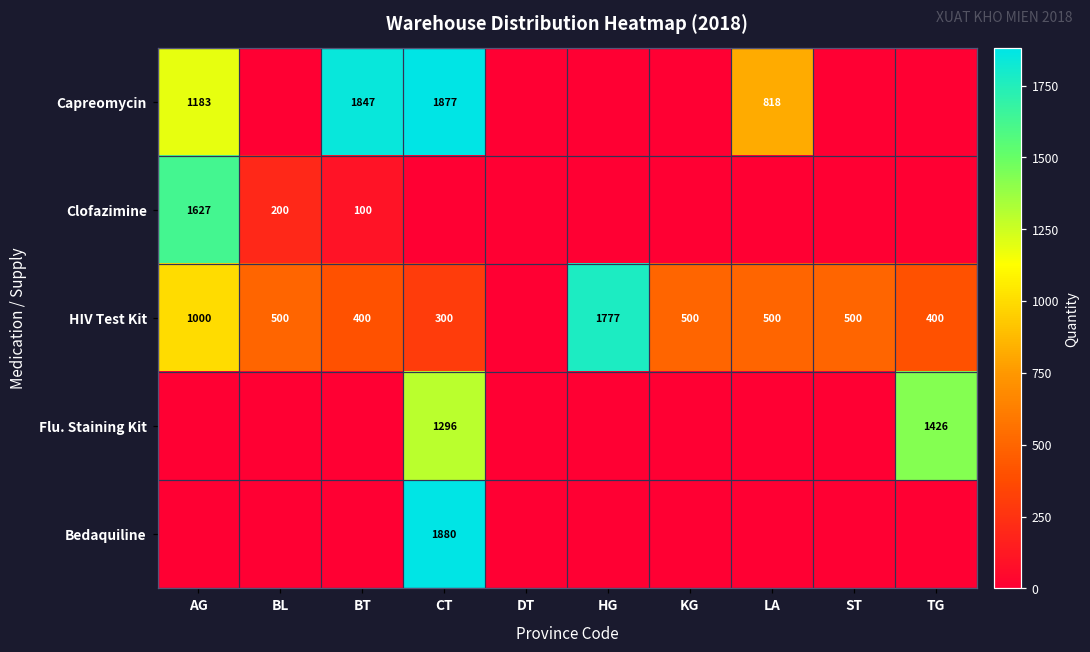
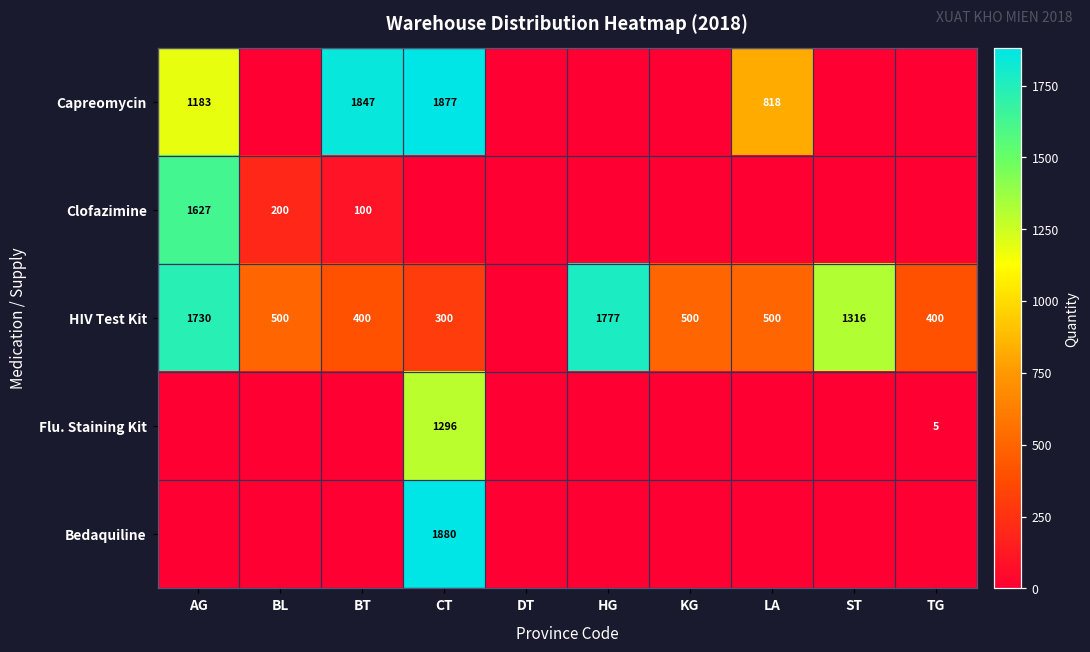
  {
    "Capreomycin": {
      "AG": 1183,
      "BT": 1847,
      "CT": 1877,
      "LA": 818
    },
    "Clofazimine": {
      "AG": 1627,
      "BL": 200,
      "BT": 100
    },
    "HIV Test Kit": {
-     "AG": 1000,
+     "AG": 1730,
      "BL": 500,
      "BT": 400,
      "CT": 300,
      "HG": 1777,
      "KG": 500,
      "LA": 500,
-     "ST": 500,
+     "ST": 1316,
      "TG": 400
    },
    "Flu. Staining Kit": {
      "CT": 1296,
-     "TG": 1426
+     "TG": 5
    },
    "Bedaquiline": {
      "CT": 1880
    }
  }
